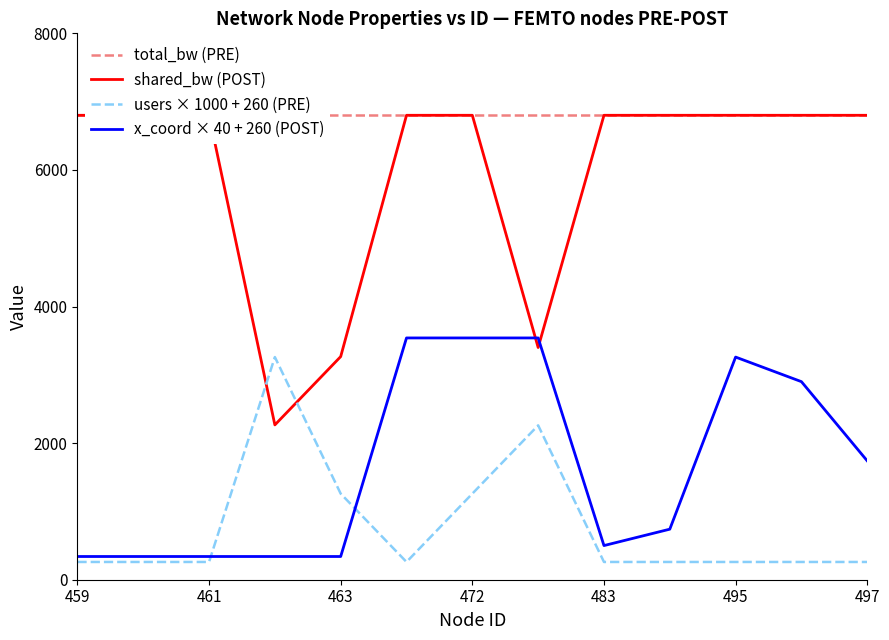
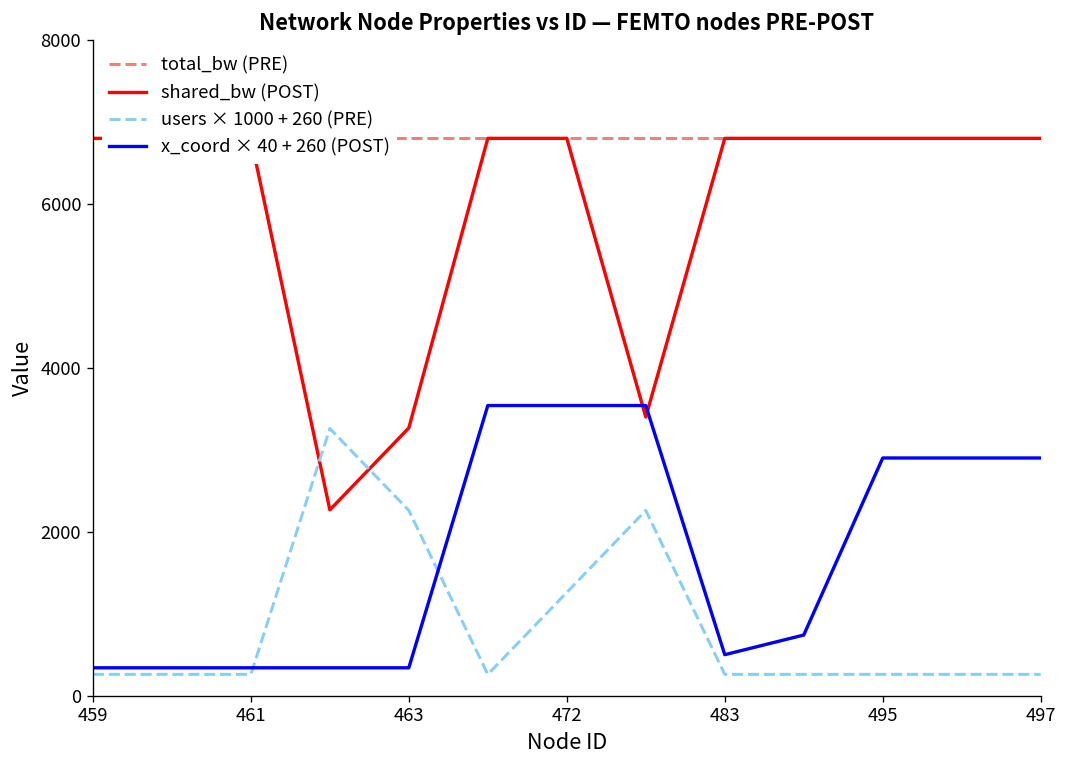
  {
    "total_bw (PRE)": {
      "463": 6800
    },
    "shared_bw (POST)": {
      "463": 3300
    },
    "users × 1000 + 260 (PRE)": {
      "459": 300,
      "461": 300,
-     "463": 1300,
+     "463": 2300,
      "472": 1300,
      "483": 300,
      "495": 300,
      "497": 300
    },
    "x_coord × 40 + 260 (POST)": {
      "459": 300,
      "461": 300,
      "463": 300,
      "472": 3500,
      "483": 500,
-     "495": 3300,
-     "497": 1700
+     "495": 2900,
+     "497": 2900
    }
  }
